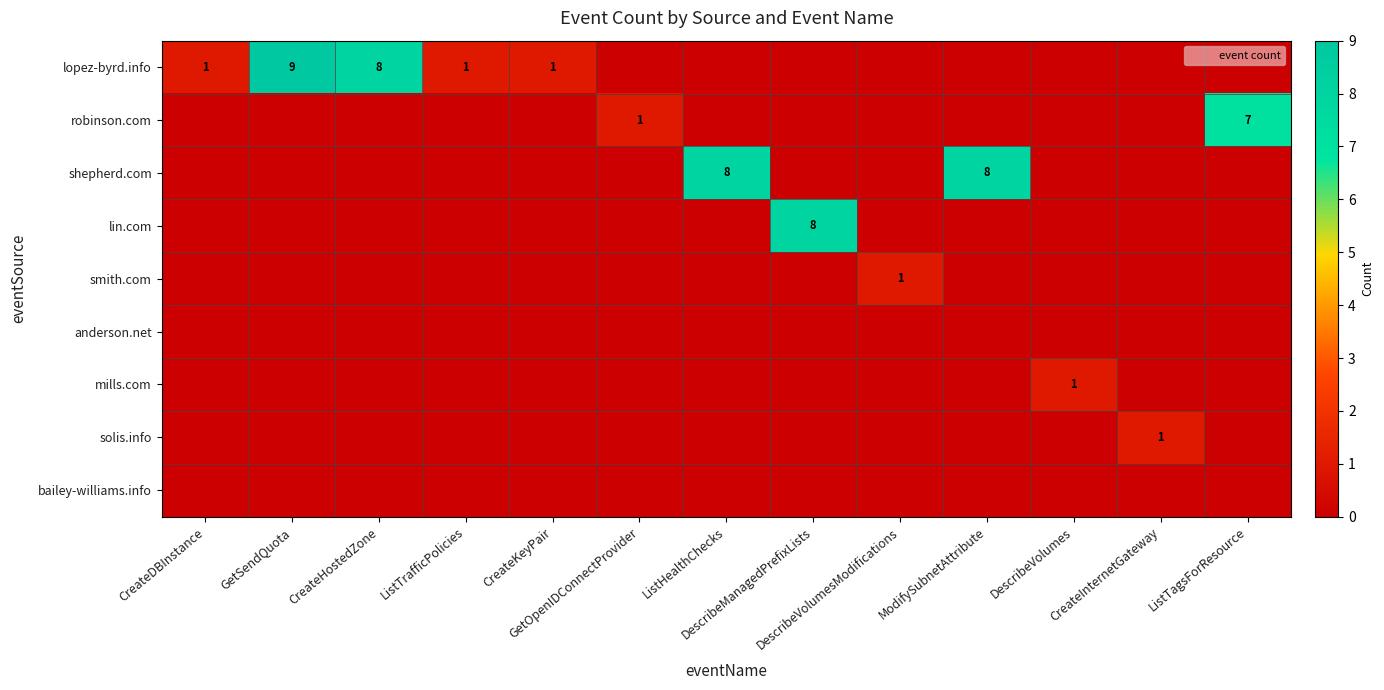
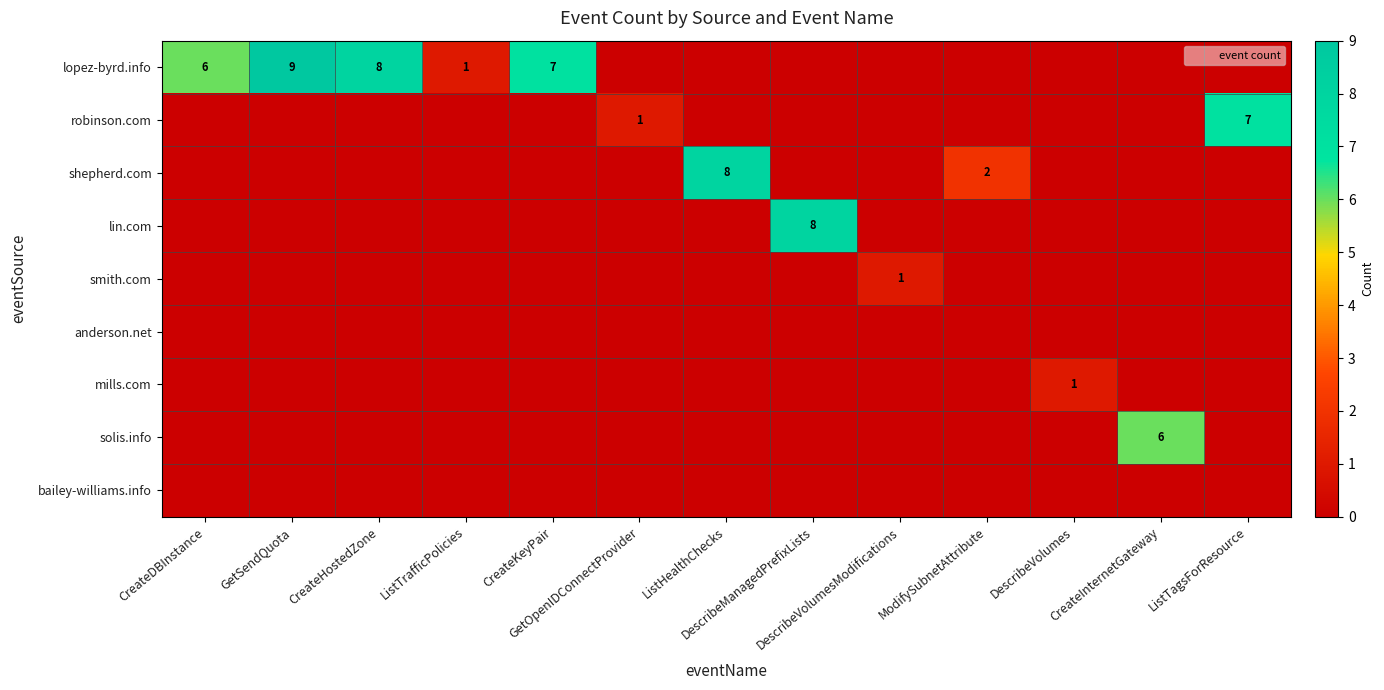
  {
    "lopez-byrd.info": {
-     "CreateDBInstance": 1,
+     "CreateDBInstance": 6,
      "GetSendQuota": 9,
      "CreateHostedZone": 8,
      "ListTrafficPolicies": 1,
-     "CreateKeyPair": 1
+     "CreateKeyPair": 7
    },
    "robinson.com": {
      "GetOpenIDConnectProvider": 1,
      "ListTagsForResource": 7
    },
    "shepherd.com": {
      "ListHealthChecks": 8,
-     "ModifySubnetAttribute": 8
+     "ModifySubnetAttribute": 2
    },
    "lin.com": {
      "DescribeManagedPrefixLists": 8
    },
    "smith.com": {
      "DescribeVolumesModifications": 1
    },
    "mills.com": {
      "DescribeVolumes": 1
    },
    "solis.info": {
-     "CreateInternetGateway": 1
+     "CreateInternetGateway": 6
    }
  }
